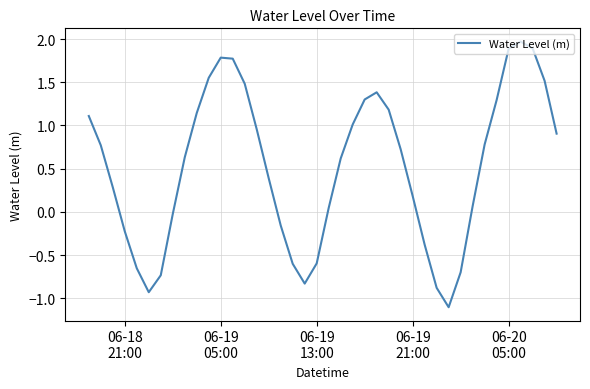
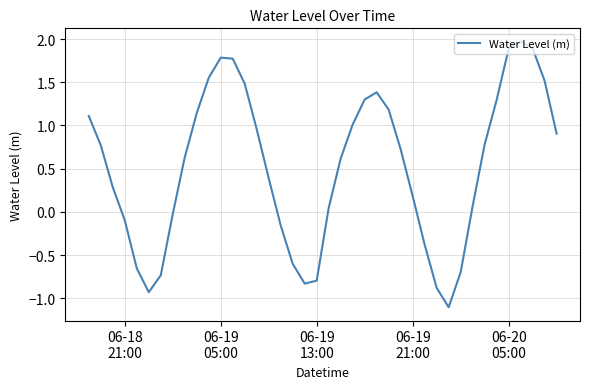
  {
-   "06-18 21:00": -0.2,
+   "06-18 21:00": -0.1,
    "06-19 05:00": 1.8,
-   "06-19 13:00": -0.6,
+   "06-19 13:00": -0.8,
    "06-19 21:00": 0.2
  }
